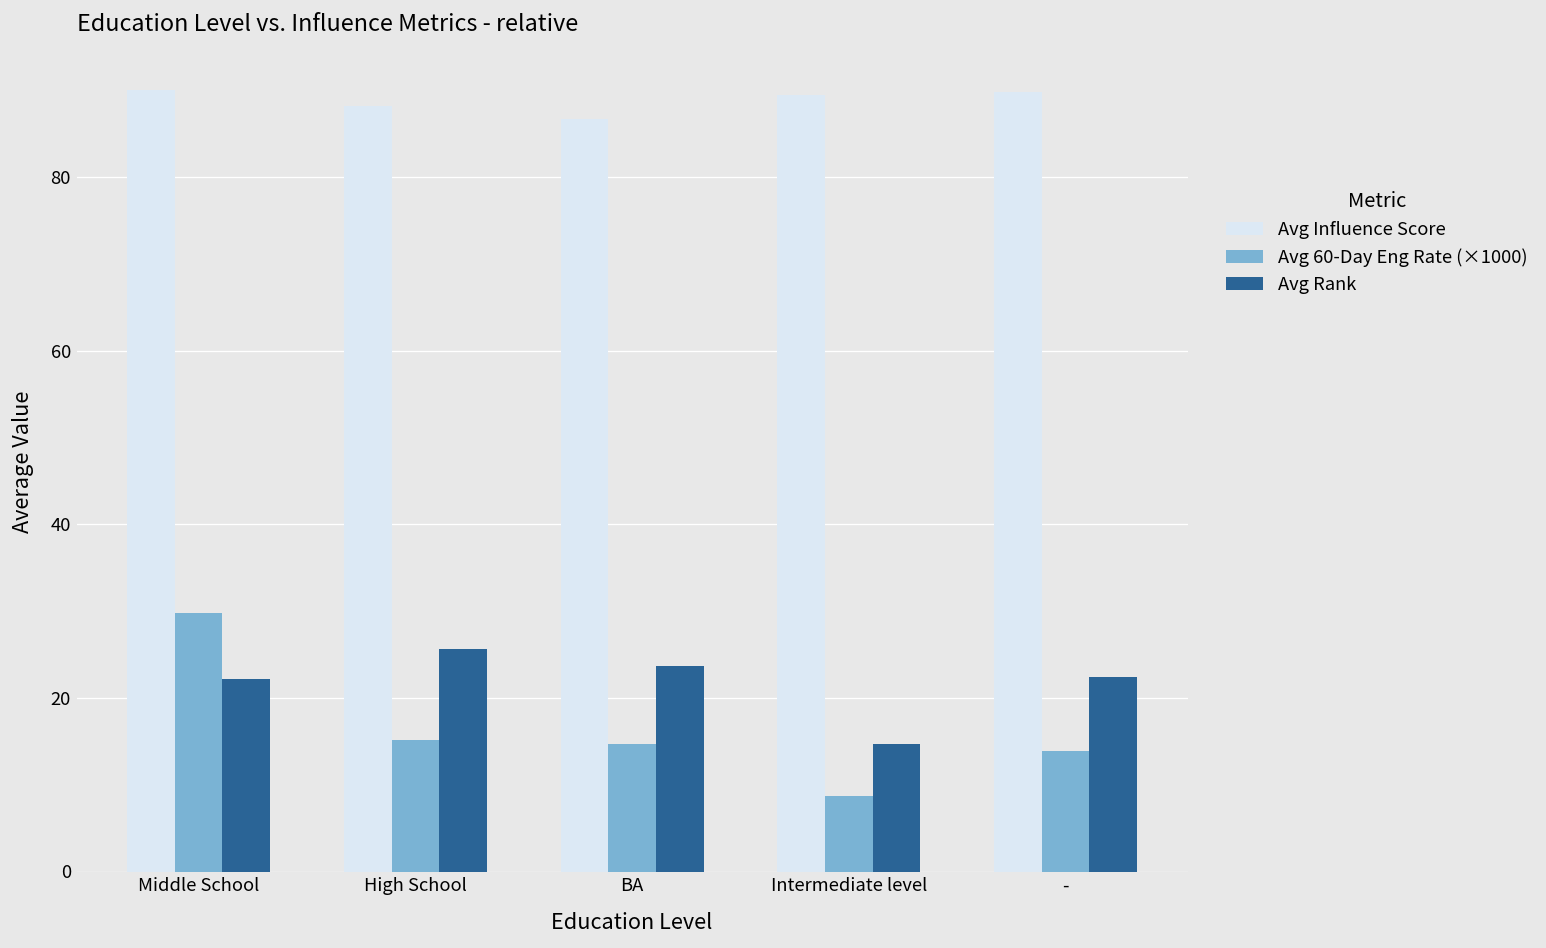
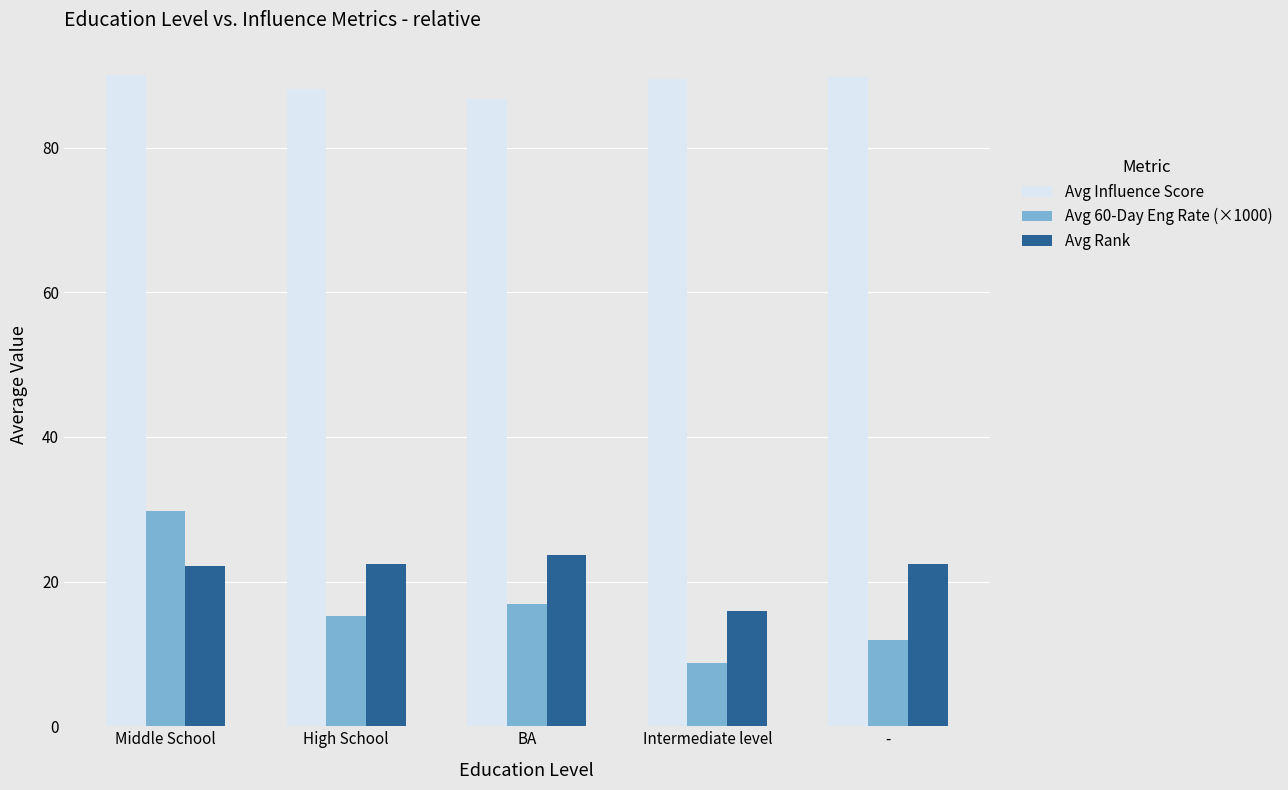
  {
    "Avg Influence Score": {
      "Middle School": 90,
      "High School": 88,
      "BA": 87,
      "Intermediate level": 90,
      "-": 90
    },
    "Avg 60-Day Eng Rate (×1000)": {
      "Middle School": 30,
      "High School": 15,
-     "BA": 15,
+     "BA": 17,
      "Intermediate level": 9,
-     "-": 14
+     "-": 12
    },
    "Avg Rank": {
      "Middle School": 22,
-     "High School": 26,
+     "High School": 22,
      "BA": 24,
-     "Intermediate level": 15,
+     "Intermediate level": 16,
      "-": 22
    }
  }
